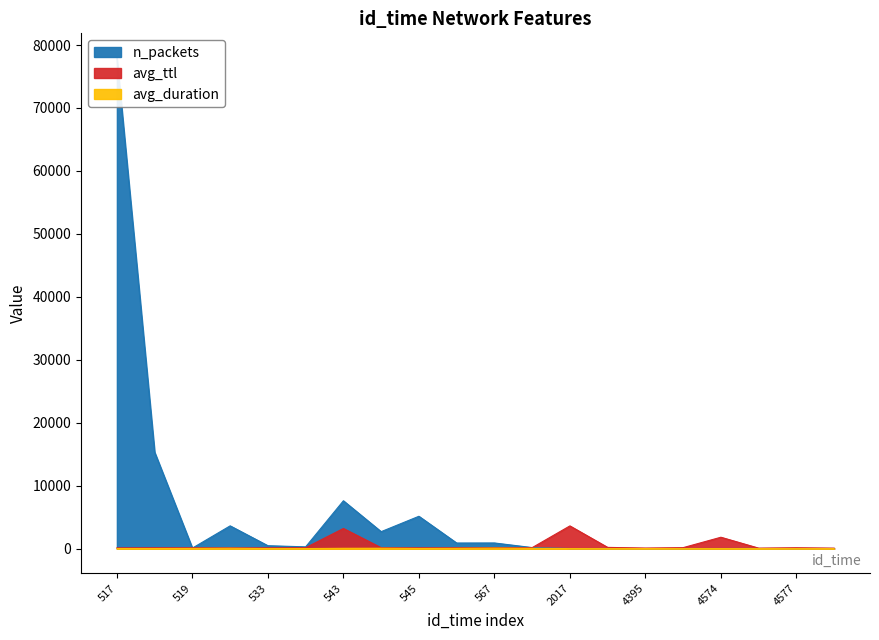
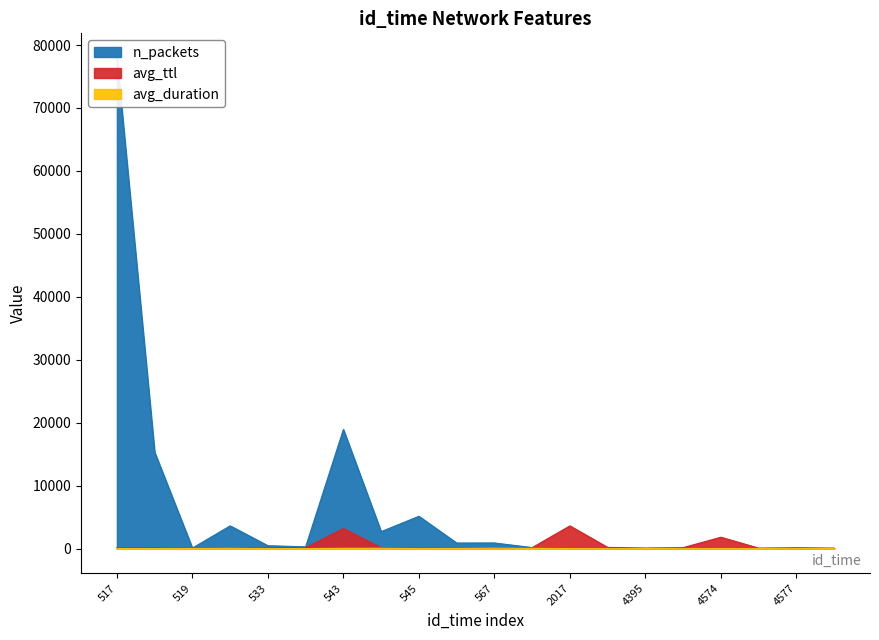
  {
    "n_packets": {
-     "543": 8000,
+     "543": 19000,
      "545": 5000,
      "567": 1000
    },
    "avg_ttl": {
      "543": 3000,
      "2017": 4000,
      "4574": 2000
    },
    "avg_duration": {
      "543": 0
    }
  }
